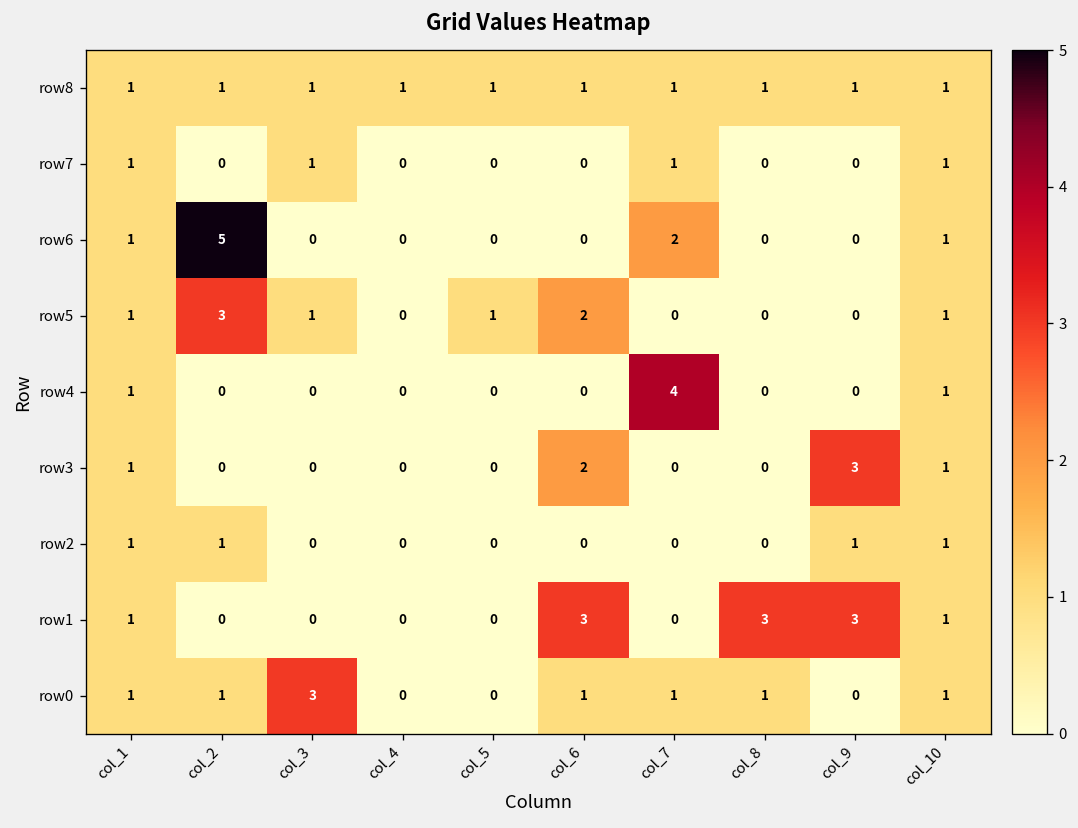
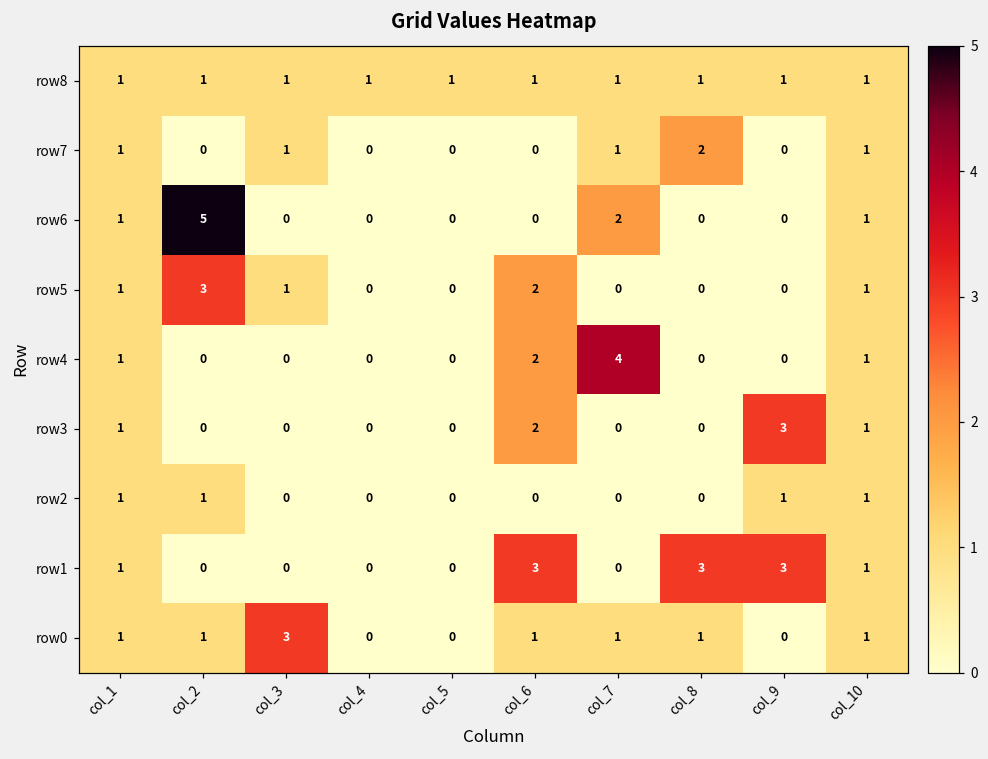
  {
    "row8": {
      "col_1": 1,
      "col_2": 1,
      "col_3": 1,
      "col_4": 1,
      "col_5": 1,
      "col_6": 1,
      "col_7": 1,
      "col_8": 1,
      "col_9": 1,
      "col_10": 1
    },
    "row7": {
      "col_1": 1,
      "col_2": 0,
      "col_3": 1,
      "col_4": 0,
      "col_5": 0,
      "col_6": 0,
      "col_7": 1,
-     "col_8": 0,
+     "col_8": 2,
      "col_9": 0,
      "col_10": 1
    },
    "row6": {
      "col_1": 1,
      "col_2": 5,
      "col_3": 0,
      "col_4": 0,
      "col_5": 0,
      "col_6": 0,
      "col_7": 2,
      "col_8": 0,
      "col_9": 0,
      "col_10": 1
    },
    "row5": {
      "col_1": 1,
      "col_2": 3,
      "col_3": 1,
      "col_4": 0,
-     "col_5": 1,
+     "col_5": 0,
      "col_6": 2,
      "col_7": 0,
      "col_8": 0,
      "col_9": 0,
      "col_10": 1
    },
    "row4": {
      "col_1": 1,
      "col_2": 0,
      "col_3": 0,
      "col_4": 0,
      "col_5": 0,
-     "col_6": 0,
+     "col_6": 2,
      "col_7": 4,
      "col_8": 0,
      "col_9": 0,
      "col_10": 1
    },
    "row3": {
      "col_1": 1,
      "col_2": 0,
      "col_3": 0,
      "col_4": 0,
      "col_5": 0,
      "col_6": 2,
      "col_7": 0,
      "col_8": 0,
      "col_9": 3,
      "col_10": 1
    },
    "row2": {
      "col_1": 1,
      "col_2": 1,
      "col_3": 0,
      "col_4": 0,
      "col_5": 0,
      "col_6": 0,
      "col_7": 0,
      "col_8": 0,
      "col_9": 1,
      "col_10": 1
    },
    "row1": {
      "col_1": 1,
      "col_2": 0,
      "col_3": 0,
      "col_4": 0,
      "col_5": 0,
      "col_6": 3,
      "col_7": 0,
      "col_8": 3,
      "col_9": 3,
      "col_10": 1
    },
    "row0": {
      "col_1": 1,
      "col_2": 1,
      "col_3": 3,
      "col_4": 0,
      "col_5": 0,
      "col_6": 1,
      "col_7": 1,
      "col_8": 1,
      "col_9": 0,
      "col_10": 1
    }
  }
